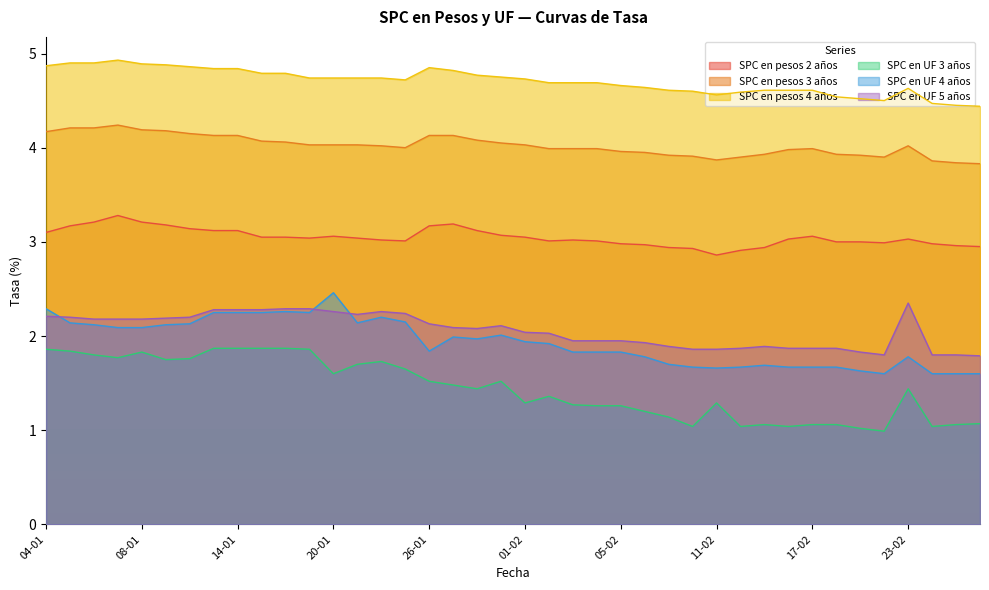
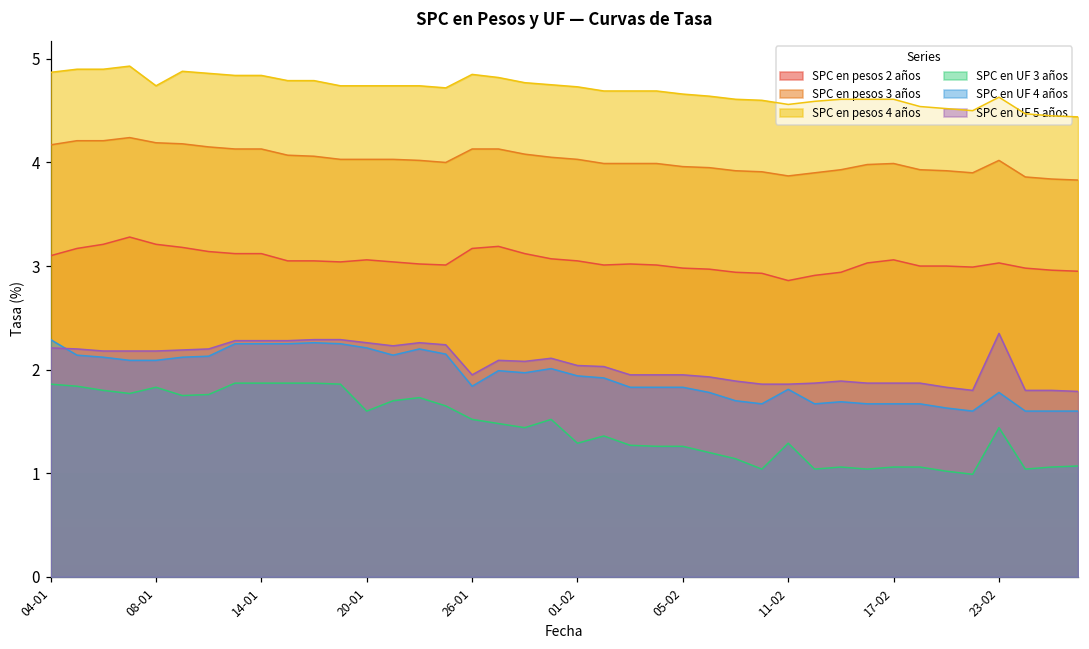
  {
    "SPC en pesos 4 años": {
      "04-01": 4.9,
-     "08-01": 4.9,
+     "08-01": 4.7,
      "14-01": 4.8,
      "20-01": 4.7,
      "26-01": 4.9,
      "01-02": 4.7,
      "05-02": 4.7
    },
    "SPC en UF 3 años": {
      "04-01": 1.9,
      "08-01": 1.8,
      "14-01": 1.9,
      "20-01": 1.6,
      "26-01": 1.5,
      "01-02": 1.3,
      "05-02": 1.3,
      "11-02": 1.3,
      "17-02": 1.1,
      "23-02": 1.4
    },
    "SPC en UF 4 años": {
      "04-01": 2.3,
      "08-01": 2.1,
      "14-01": 2.3,
-     "20-01": 2.5,
+     "20-01": 2.2,
      "26-01": 1.8,
      "01-02": 1.9,
      "05-02": 1.8,
-     "11-02": 1.7,
+     "11-02": 1.8,
      "17-02": 1.7,
      "23-02": 1.8
    },
    "SPC en UF 5 años": {
      "04-01": 2.2,
      "08-01": 2.2,
      "14-01": 2.3,
      "20-01": 2.3,
-     "26-01": 2.1,
+     "26-01": 2.0,
      "01-02": 2.0,
      "05-02": 2.0,
      "11-02": 1.9,
      "17-02": 1.9,
      "23-02": 2.4
    }
  }
